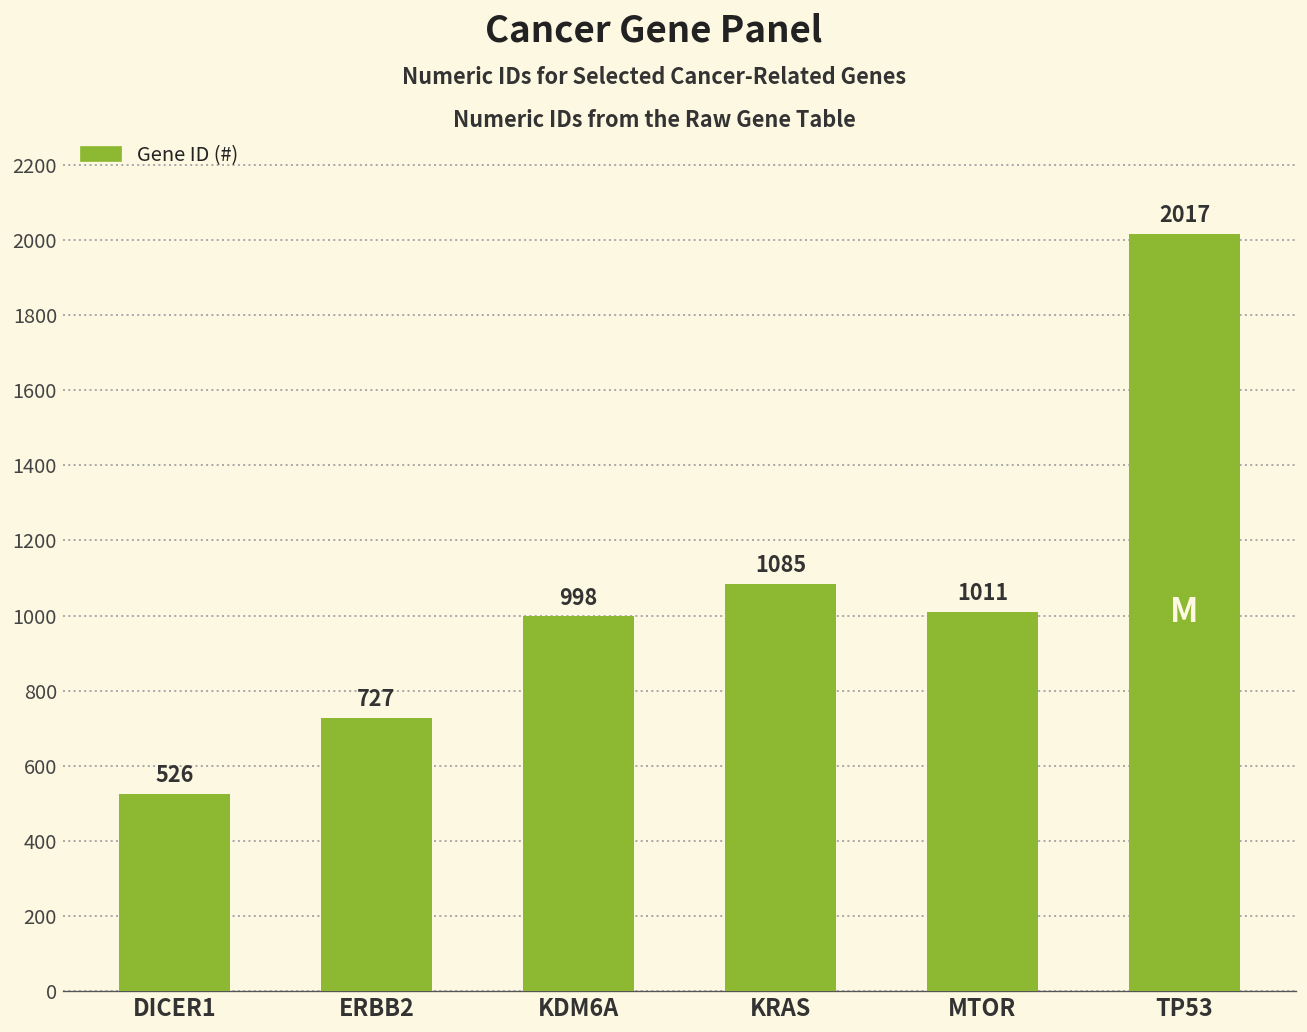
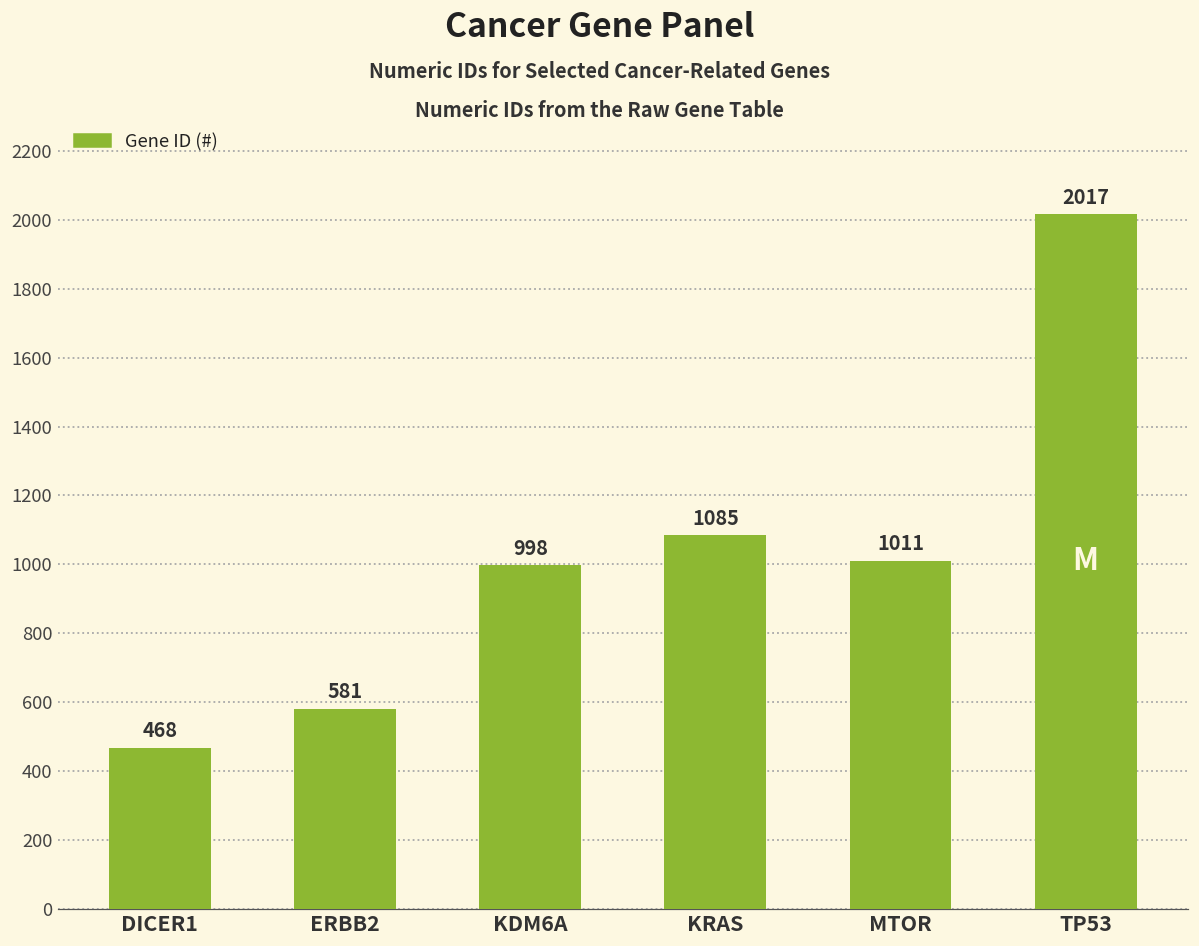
  {
-   "DICER1": 526,
-   "ERBB2": 727,
+   "DICER1": 468,
+   "ERBB2": 581,
    "KDM6A": 998,
    "KRAS": 1085,
    "MTOR": 1011,
    "TP53": 2017
  }
